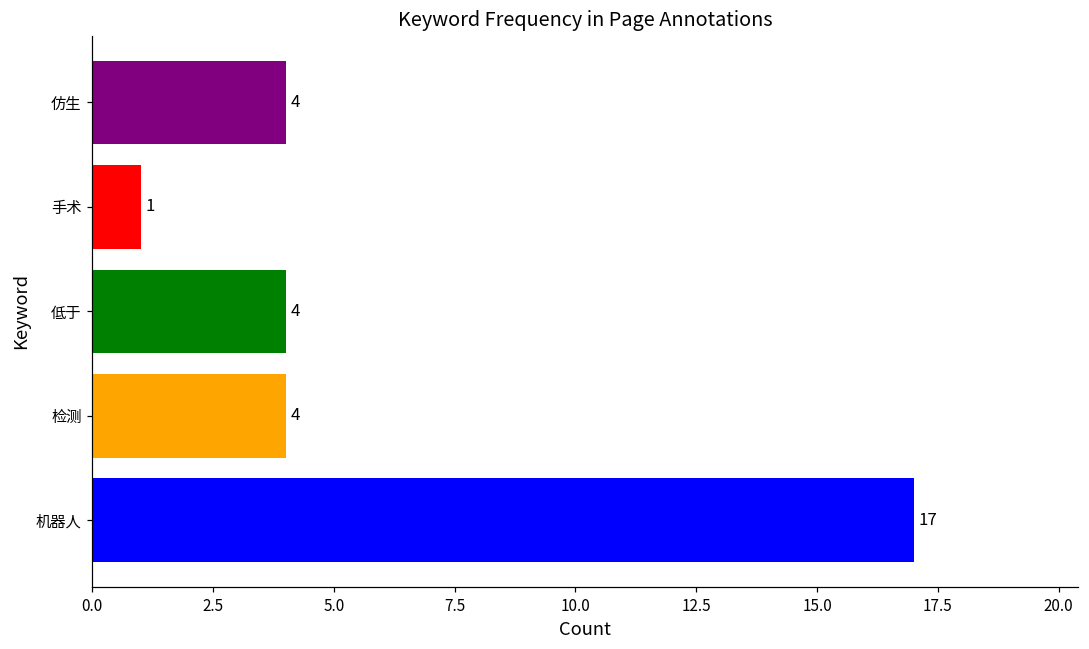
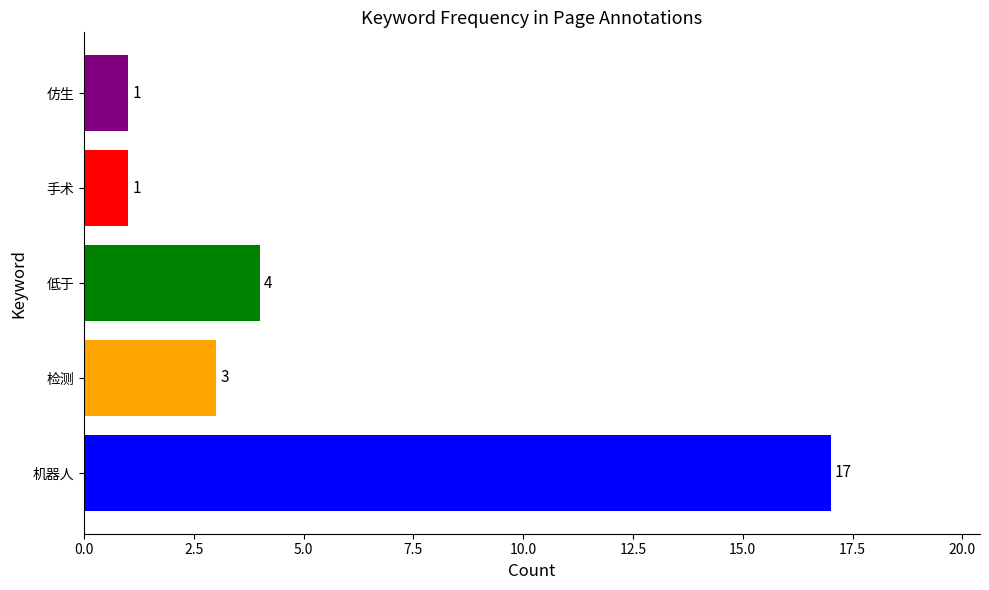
  {
-   "仿生": 4,
+   "仿生": 1,
    "手术": 1,
    "低于": 4,
-   "检测": 4,
+   "检测": 3,
    "机器人": 17
  }
